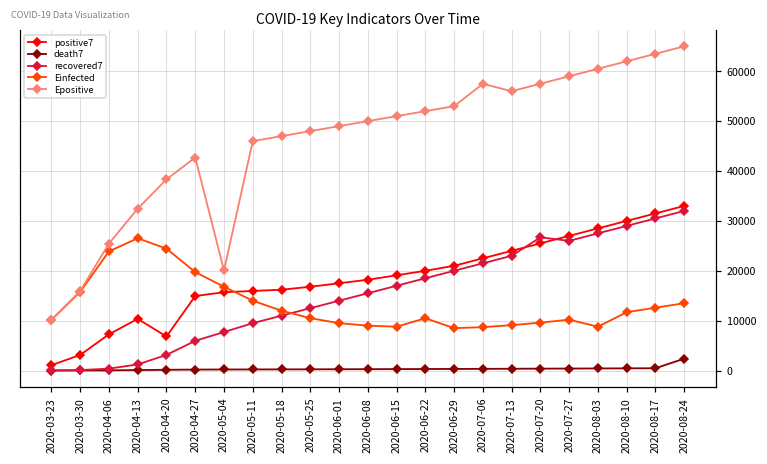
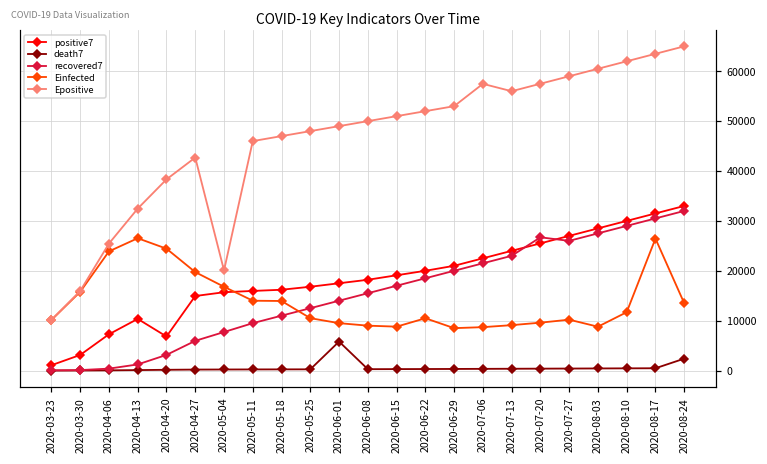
  {
    "positive7": {
      "2020-03-23": 1000,
      "2020-03-30": 3000,
      "2020-04-06": 7000,
      "2020-04-13": 10000,
      "2020-04-20": 7000,
      "2020-04-27": 15000,
      "2020-05-04": 16000,
      "2020-05-11": 16000,
      "2020-05-18": 16000,
      "2020-05-25": 17000,
      "2020-06-01": 18000,
      "2020-06-08": 18000,
      "2020-06-15": 19000,
      "2020-06-22": 20000,
      "2020-06-29": 21000,
      "2020-07-06": 23000,
      "2020-07-13": 24000,
      "2020-07-20": 26000,
      "2020-07-27": 27000,
      "2020-08-03": 29000,
      "2020-08-10": 30000,
      "2020-08-17": 32000,
      "2020-08-24": 33000
    },
    "death7": {
      "2020-04-13": 0,
      "2020-04-20": 0,
      "2020-04-27": 0,
      "2020-05-04": 0,
      "2020-05-11": 0,
      "2020-05-18": 0,
      "2020-05-25": 0,
-     "2020-06-01": 0,
+     "2020-06-01": 6000,
      "2020-06-08": 0,
      "2020-06-15": 0,
      "2020-06-22": 0,
      "2020-06-29": 0,
      "2020-07-06": 0,
      "2020-07-13": 0,
      "2020-07-20": 0,
      "2020-07-27": 0,
      "2020-08-03": 0,
      "2020-08-10": 0,
      "2020-08-17": 0,
      "2020-08-24": 2000
    },
    "recovered7": {
      "2020-04-13": 1000,
      "2020-04-20": 3000,
      "2020-04-27": 6000,
      "2020-05-04": 8000,
      "2020-05-11": 10000,
      "2020-05-18": 11000,
      "2020-05-25": 13000,
      "2020-06-01": 14000,
      "2020-06-08": 16000,
      "2020-06-15": 17000,
      "2020-06-22": 19000,
      "2020-06-29": 20000,
      "2020-07-06": 22000,
      "2020-07-13": 23000,
      "2020-07-20": 27000,
      "2020-07-27": 26000,
      "2020-08-03": 28000,
      "2020-08-10": 29000,
      "2020-08-17": 31000,
      "2020-08-24": 32000
    },
    "Einfected": {
      "2020-04-06": 24000,
      "2020-04-13": 27000,
      "2020-04-20": 24000,
      "2020-04-27": 20000,
      "2020-05-04": 17000,
      "2020-05-11": 14000,
-     "2020-05-18": 12000,
+     "2020-05-18": 14000,
      "2020-05-25": 11000,
      "2020-06-01": 10000,
      "2020-06-08": 9000,
      "2020-06-15": 9000,
      "2020-06-22": 10000,
      "2020-06-29": 9000,
      "2020-07-06": 9000,
      "2020-07-13": 9000,
      "2020-07-20": 10000,
      "2020-07-27": 10000,
      "2020-08-03": 9000,
      "2020-08-10": 12000,
-     "2020-08-17": 13000,
+     "2020-08-17": 26000,
      "2020-08-24": 14000
    },
    "Epositive": {
      "2020-04-06": 25000,
      "2020-04-13": 32000,
      "2020-04-20": 38000,
      "2020-04-27": 43000,
      "2020-05-04": 20000,
      "2020-05-11": 46000,
      "2020-05-18": 47000,
      "2020-05-25": 48000,
      "2020-06-01": 49000,
      "2020-06-08": 50000,
      "2020-06-15": 51000,
      "2020-06-22": 52000,
      "2020-06-29": 53000,
      "2020-07-06": 57000,
      "2020-07-13": 56000,
      "2020-07-20": 58000,
      "2020-07-27": 59000,
      "2020-08-03": 61000,
      "2020-08-10": 62000,
      "2020-08-17": 64000,
      "2020-08-24": 65000
    }
  }
